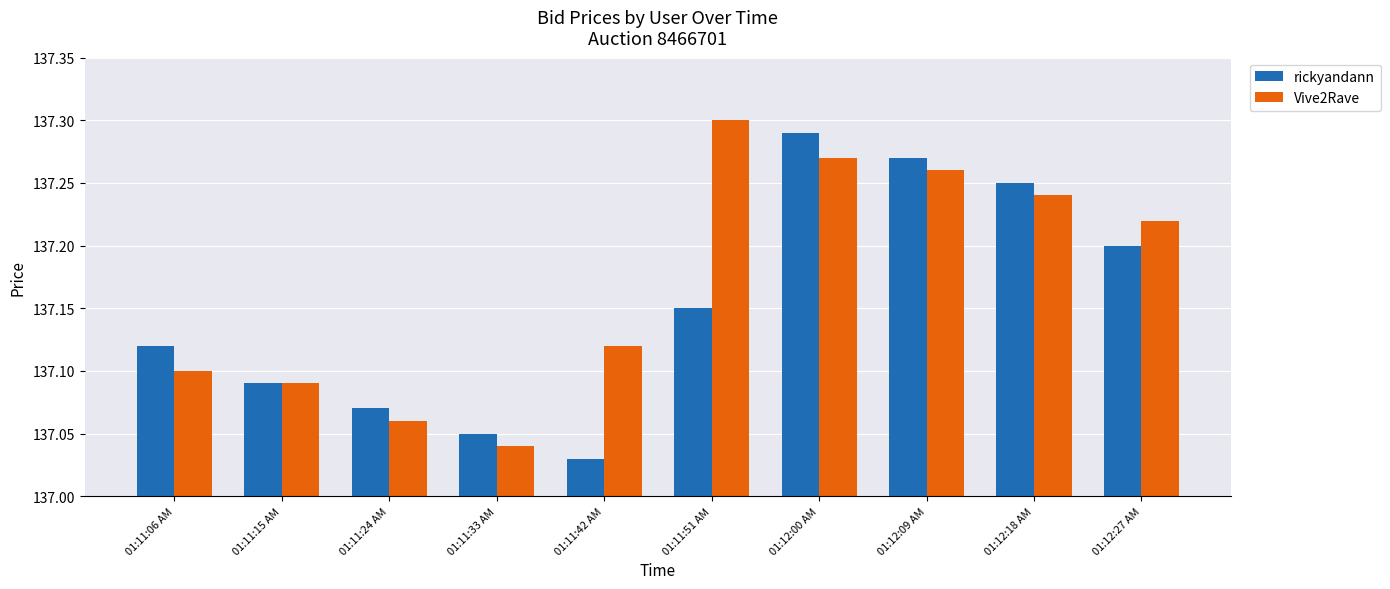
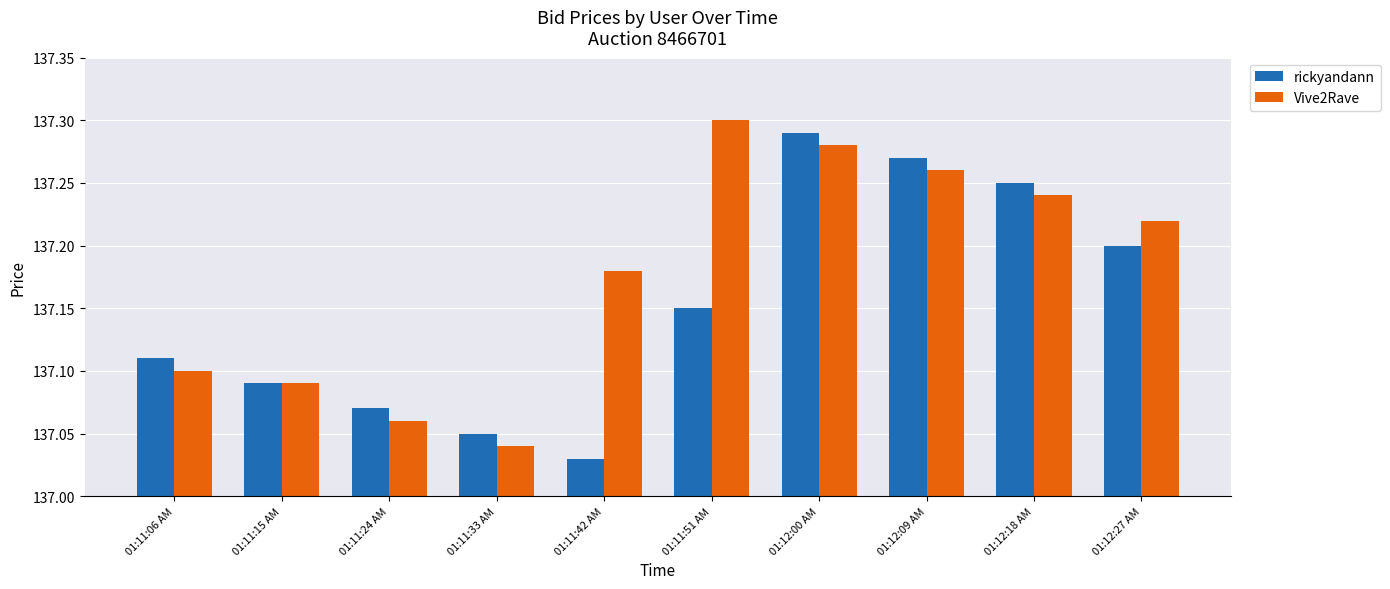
  {
    "rickyandann": {
-     "01:11:06 AM": 137.12,
+     "01:11:06 AM": 137.11,
      "01:11:15 AM": 137.09,
      "01:11:24 AM": 137.07,
      "01:11:33 AM": 137.05,
      "01:11:42 AM": 137.03,
      "01:11:51 AM": 137.15,
      "01:12:00 AM": 137.29,
      "01:12:09 AM": 137.27,
      "01:12:18 AM": 137.25,
      "01:12:27 AM": 137.20
    },
    "Vive2Rave": {
      "01:11:06 AM": 137.10,
      "01:11:15 AM": 137.09,
      "01:11:24 AM": 137.06,
      "01:11:33 AM": 137.04,
-     "01:11:42 AM": 137.12,
+     "01:11:42 AM": 137.18,
      "01:11:51 AM": 137.30,
-     "01:12:00 AM": 137.27,
+     "01:12:00 AM": 137.28,
      "01:12:09 AM": 137.26,
      "01:12:18 AM": 137.24,
      "01:12:27 AM": 137.22
    }
  }
